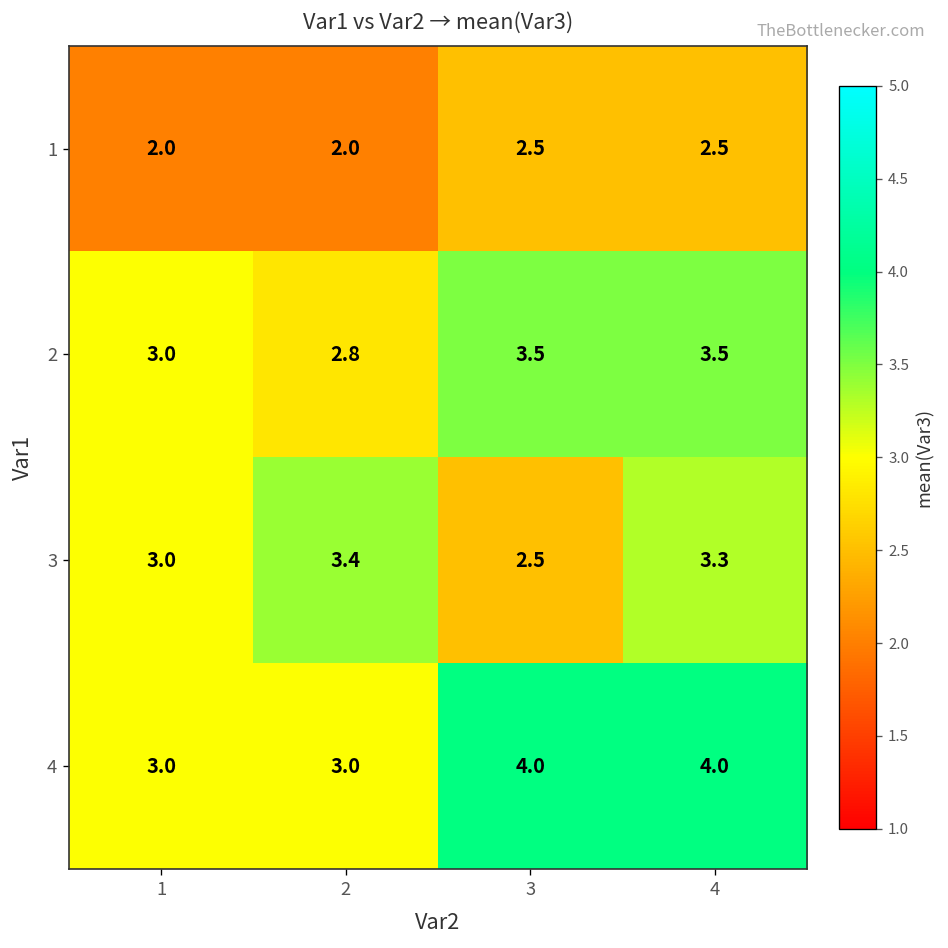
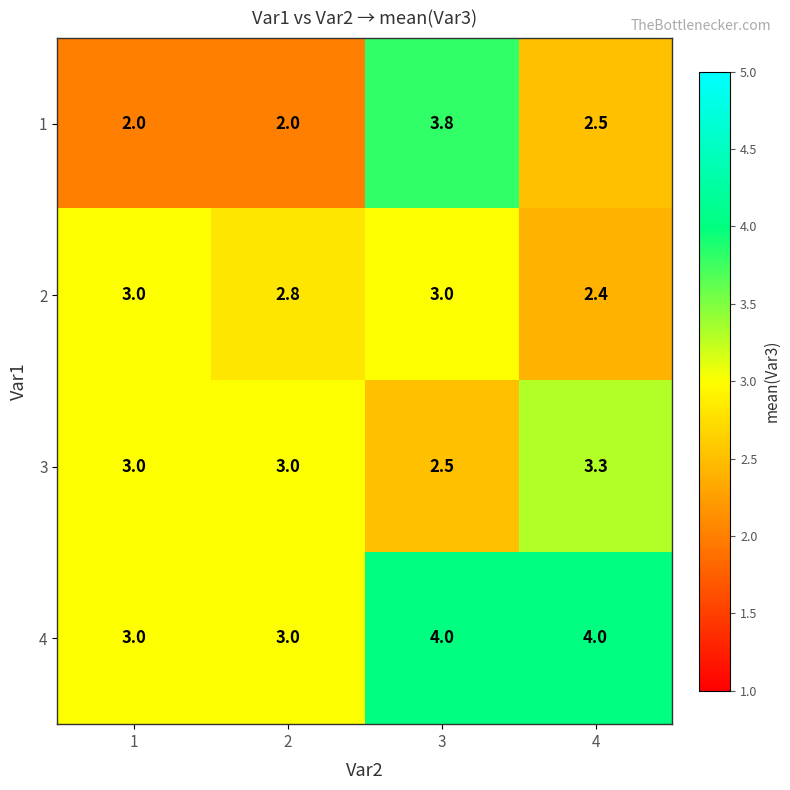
  {
    "1": {
      "1": 2.0,
      "2": 2.0,
-     "3": 2.5,
+     "3": 3.8,
      "4": 2.5
    },
    "2": {
      "1": 3.0,
      "2": 2.8,
-     "3": 3.5,
-     "4": 3.5
+     "3": 3.0,
+     "4": 2.4
    },
    "3": {
      "1": 3.0,
-     "2": 3.4,
+     "2": 3.0,
      "3": 2.5,
      "4": 3.3
    },
    "4": {
      "1": 3.0,
      "2": 3.0,
      "3": 4.0,
      "4": 4.0
    }
  }
